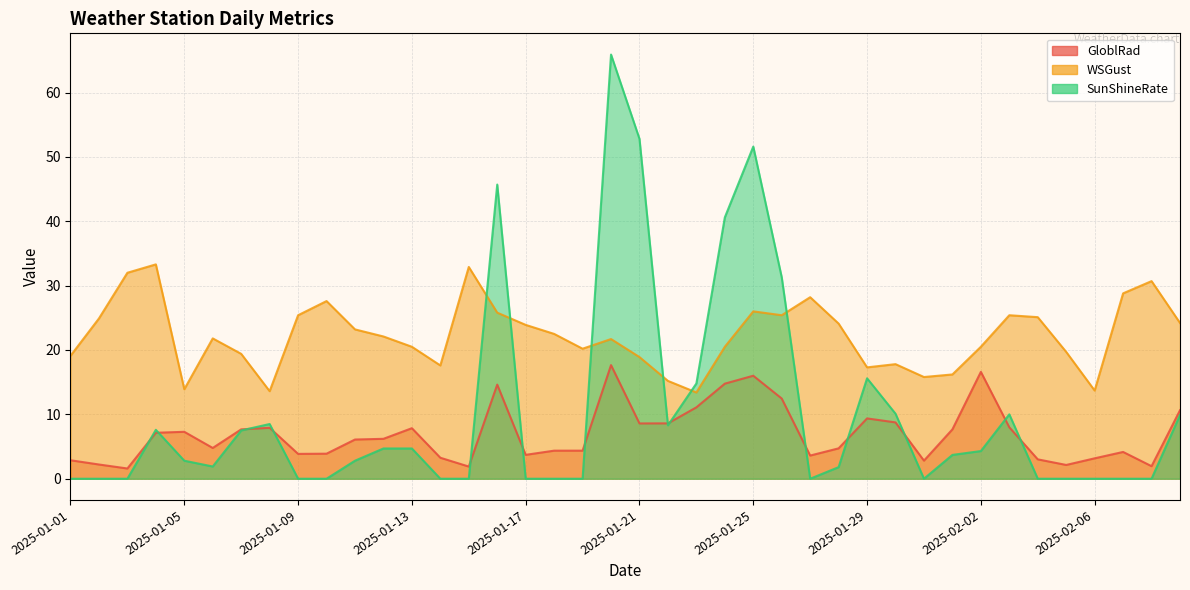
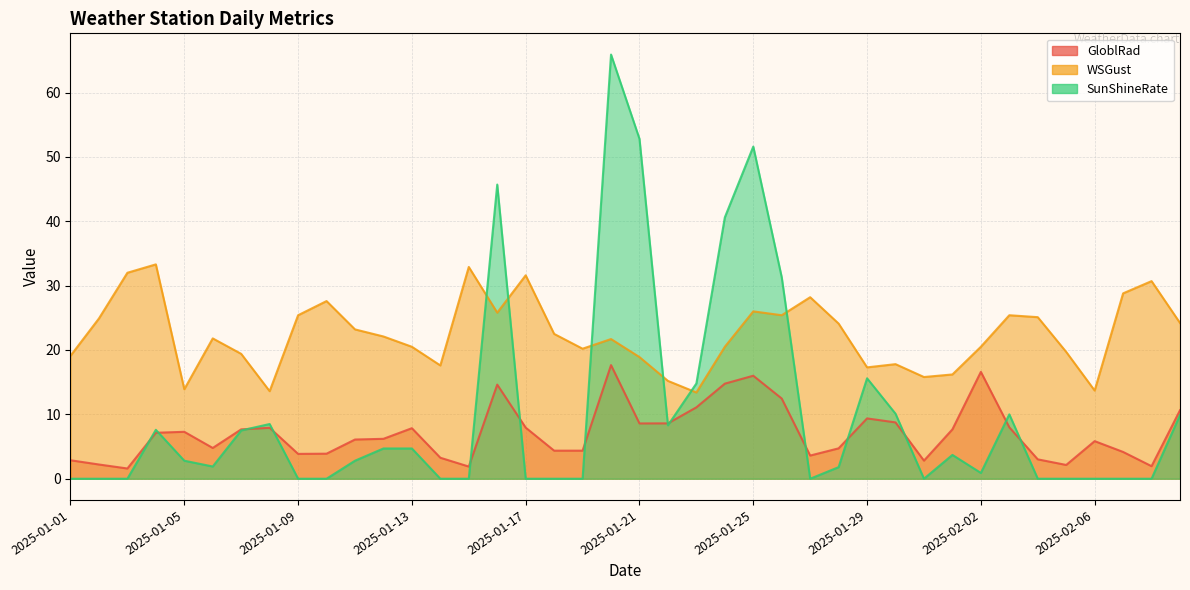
  {
    "GloblRad": {
      "2025-01-01": 3,
      "2025-01-05": 7,
      "2025-01-09": 4,
      "2025-01-13": 8,
-     "2025-01-17": 4,
+     "2025-01-17": 8,
      "2025-01-21": 9,
      "2025-01-25": 16,
      "2025-01-29": 9,
      "2025-02-02": 17,
-     "2025-02-06": 3
+     "2025-02-06": 6
    },
    "WSGust": {
      "2025-01-01": 19,
      "2025-01-05": 14,
      "2025-01-09": 25,
      "2025-01-13": 21,
-     "2025-01-17": 24,
+     "2025-01-17": 32,
      "2025-01-21": 19,
      "2025-01-25": 26,
      "2025-01-29": 17,
      "2025-02-02": 21,
      "2025-02-06": 14
    },
    "SunShineRate": {
      "2025-01-01": 0,
      "2025-01-05": 3,
      "2025-01-09": 0,
      "2025-01-13": 5,
      "2025-01-17": 0,
      "2025-01-21": 53,
      "2025-01-25": 52,
      "2025-01-29": 16,
-     "2025-02-02": 4,
+     "2025-02-02": 1,
      "2025-02-06": 0
    }
  }
